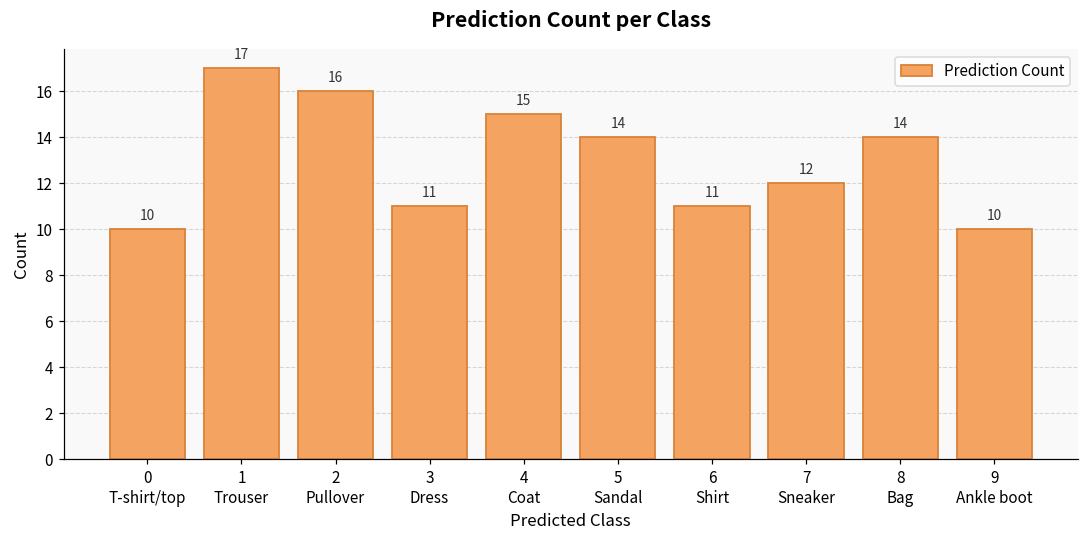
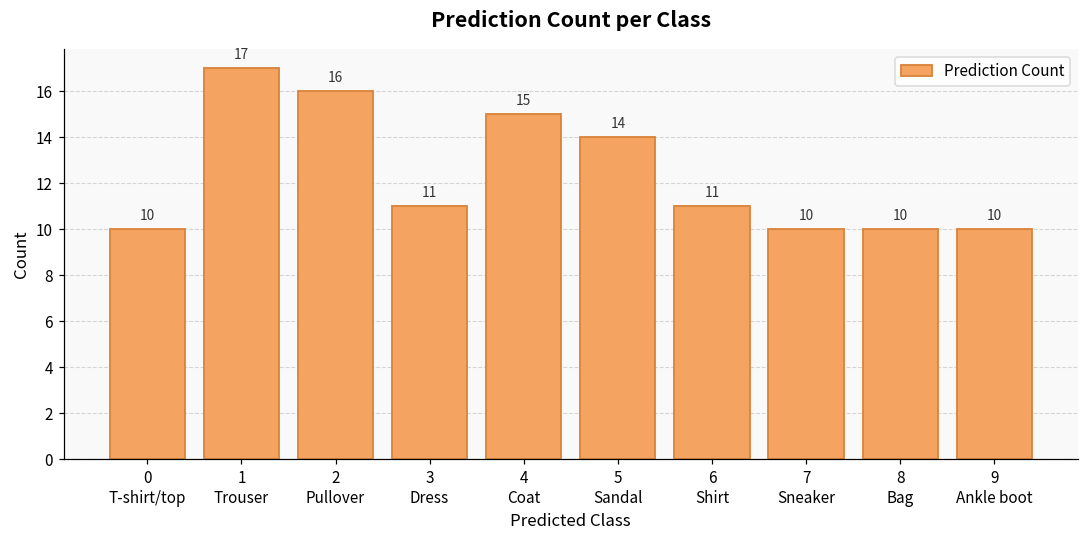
  {
    "0 T-shirt/top": 10,
    "1 Trouser": 17,
    "2 Pullover": 16,
    "3 Dress": 11,
    "4 Coat": 15,
    "5 Sandal": 14,
    "6 Shirt": 11,
-   "7 Sneaker": 12,
-   "8 Bag": 14,
+   "7 Sneaker": 10,
+   "8 Bag": 10,
    "9 Ankle boot": 10
  }
